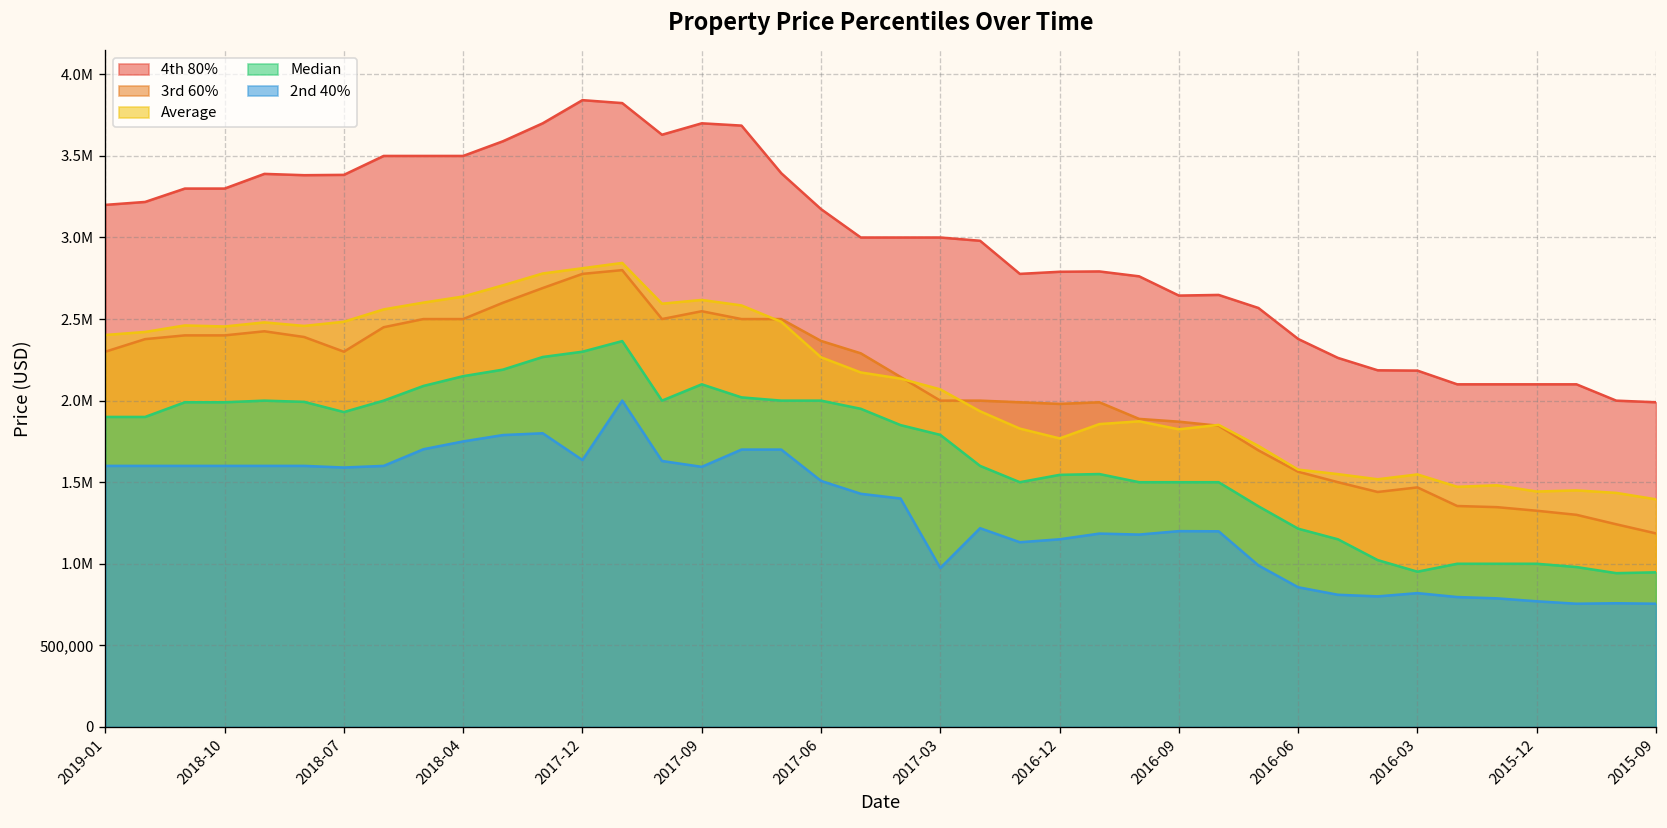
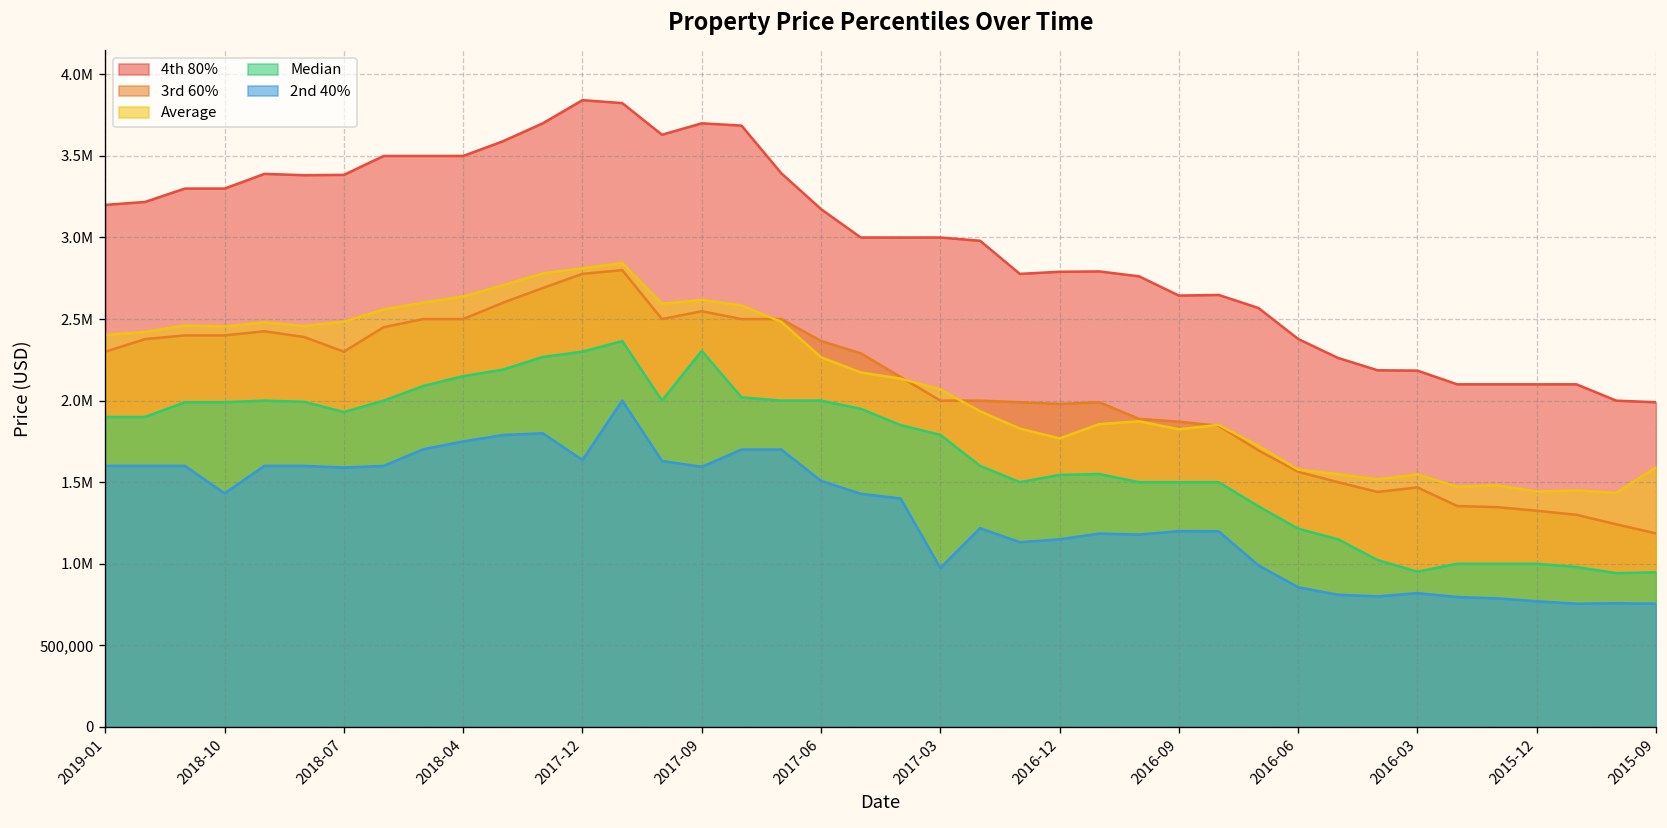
  {
    "Average": {
      "2019-01": "2,400,000",
      "2018-10": "2,450,000",
      "2018-07": "2,480,000",
      "2018-04": "2,640,000",
      "2017-12": "2,810,000",
      "2017-09": "2,620,000",
      "2017-06": "2,270,000",
      "2017-03": "2,070,000",
      "2016-12": "1,770,000",
      "2016-09": "1,820,000",
      "2016-03": "1,550,000",
      "2015-12": "1,440,000",
-     "2015-09": "1,400,000"
+     "2015-09": "1,590,000"
    },
    "Median": {
      "2019-01": "1,900,000",
      "2018-10": "1,990,000",
      "2018-07": "1,930,000",
      "2018-04": "2,150,000",
      "2017-12": "2,300,000",
-     "2017-09": "2,100,000",
+     "2017-09": "2,300,000",
      "2017-06": "2,000,000",
      "2017-03": "1,790,000",
      "2016-12": "1,550,000",
      "2016-09": "1,500,000",
      "2016-06": "1,220,000",
      "2016-03": "950,000",
      "2015-12": "1,000,000",
      "2015-09": "950,000"
    },
    "2nd 40%": {
      "2019-01": "1,600,000",
-     "2018-10": "1,600,000",
+     "2018-10": "1,430,000",
      "2018-07": "1,590,000",
      "2018-04": "1,750,000",
      "2017-12": "1,640,000",
      "2017-09": "1,590,000",
      "2017-06": "1,510,000",
      "2017-03": "970,000",
      "2016-12": "1,150,000",
      "2016-09": "1,200,000",
      "2016-06": "860,000",
      "2016-03": "820,000",
      "2015-12": "770,000",
      "2015-09": "760,000"
    }
  }
